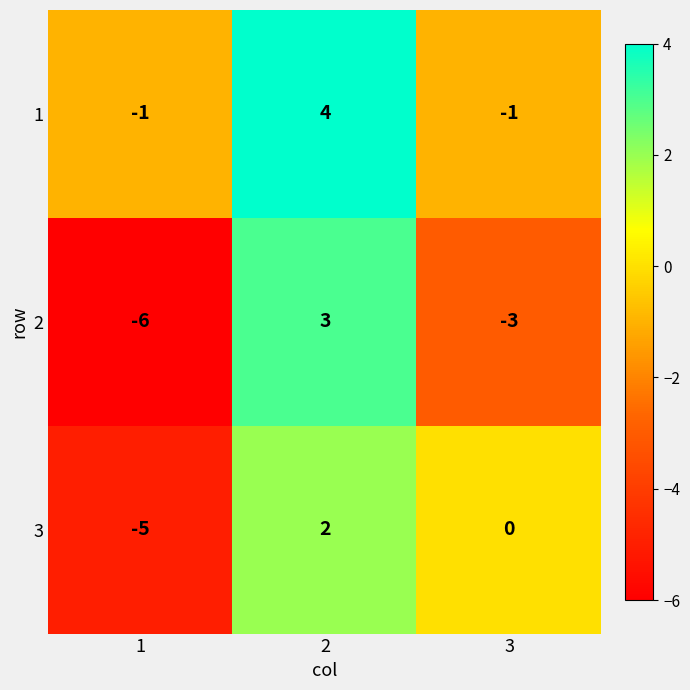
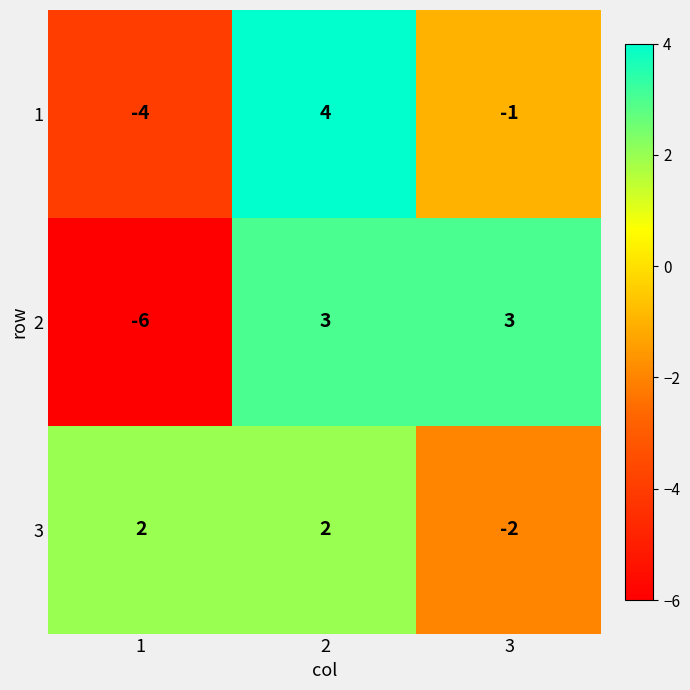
  {
    "1": {
-     "1": -1,
+     "1": -4,
      "2": 4,
      "3": -1
    },
    "2": {
      "1": -6,
      "2": 3,
-     "3": -3
+     "3": 3
    },
    "3": {
-     "1": -5,
+     "1": 2,
      "2": 2,
-     "3": 0
+     "3": -2
    }
  }
